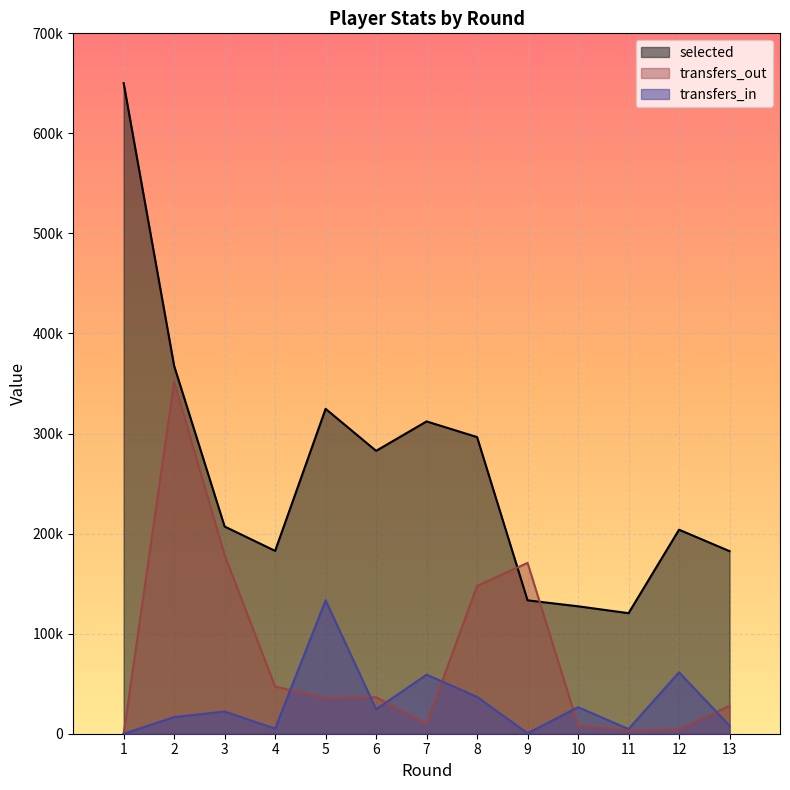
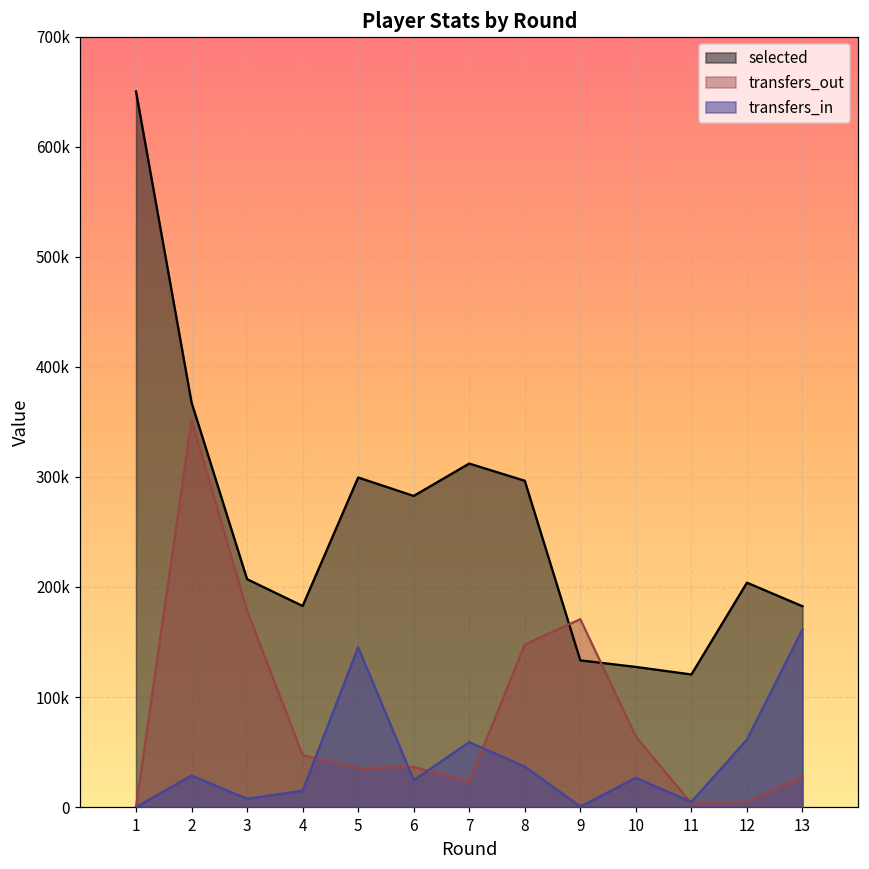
  {
    "selected": {
      "1": 650000,
      "2": 368000,
      "3": 207000,
      "4": 183000,
-     "5": 325000,
+     "5": 299000,
      "6": 283000,
      "7": 312000,
      "8": 296000,
      "9": 133000,
      "10": 127000,
      "11": 120000,
      "12": 204000,
      "13": 182000
    },
    "transfers_out": {
      "2": 352000,
      "3": 178000,
      "4": 47000,
      "5": 36000,
      "6": 36000,
-     "7": 10000,
+     "7": 23000,
      "8": 148000,
      "9": 171000,
-     "10": 8000,
+     "10": 64000,
      "12": 4000,
      "13": 28000
    },
    "transfers_in": {
-     "2": 17000,
-     "3": 22000,
-     "4": 5000,
-     "5": 133000,
+     "2": 29000,
+     "3": 8000,
+     "4": 15000,
+     "5": 145000,
      "6": 24000,
      "7": 59000,
      "8": 37000,
      "9": 0,
      "10": 27000,
      "12": 61000,
-     "13": 8000
+     "13": 161000
    }
  }
